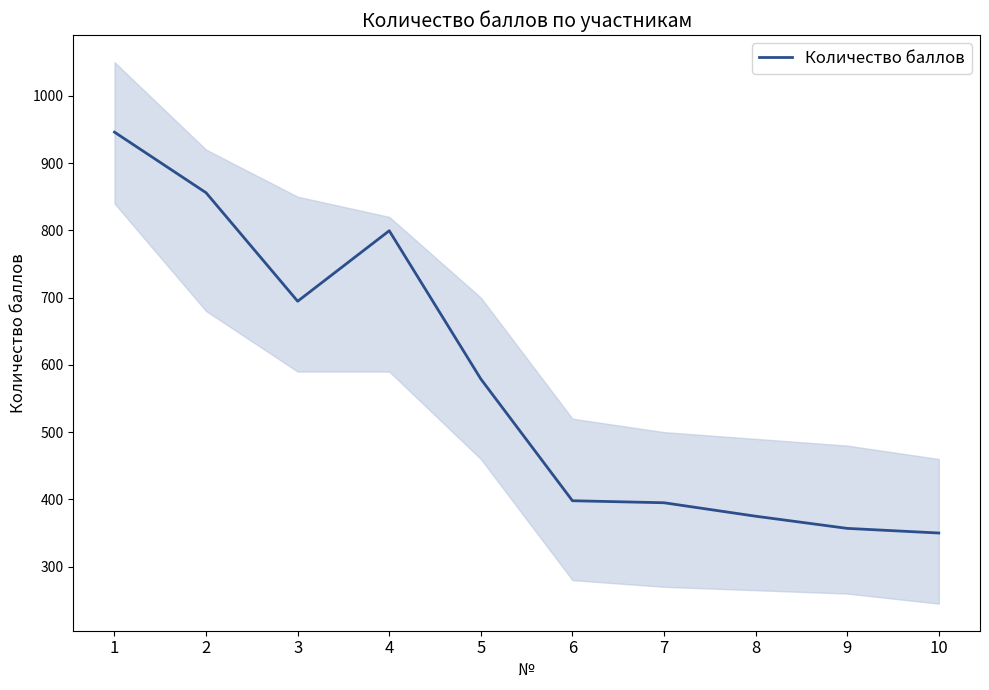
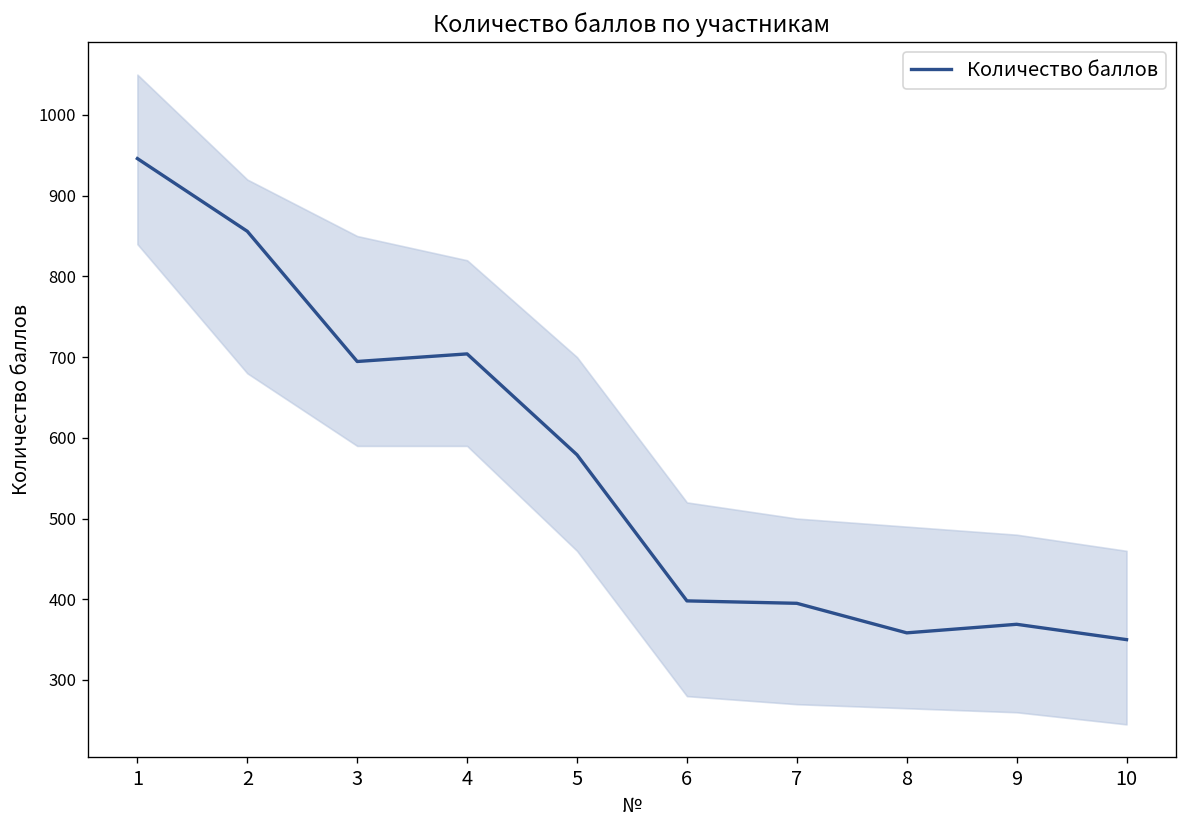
  {
    "Количество баллов": {
      "1": 950,
      "2": 860,
      "3": 690,
-     "4": 800,
+     "4": 700,
      "5": 580,
      "6": 400,
      "7": 400,
-     "8": 380,
-     "9": 360,
+     "8": 360,
+     "9": 370,
      "10": 350
    }
  }
